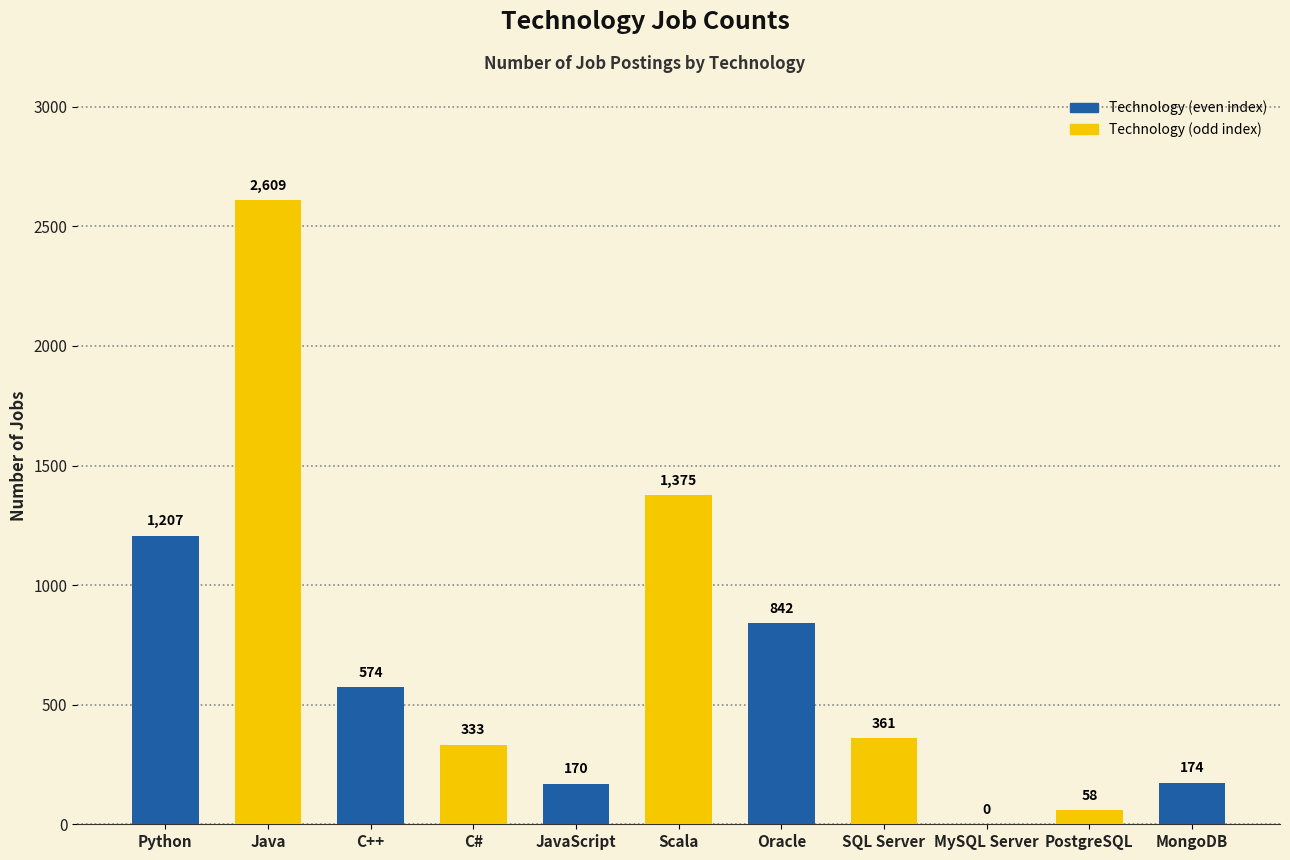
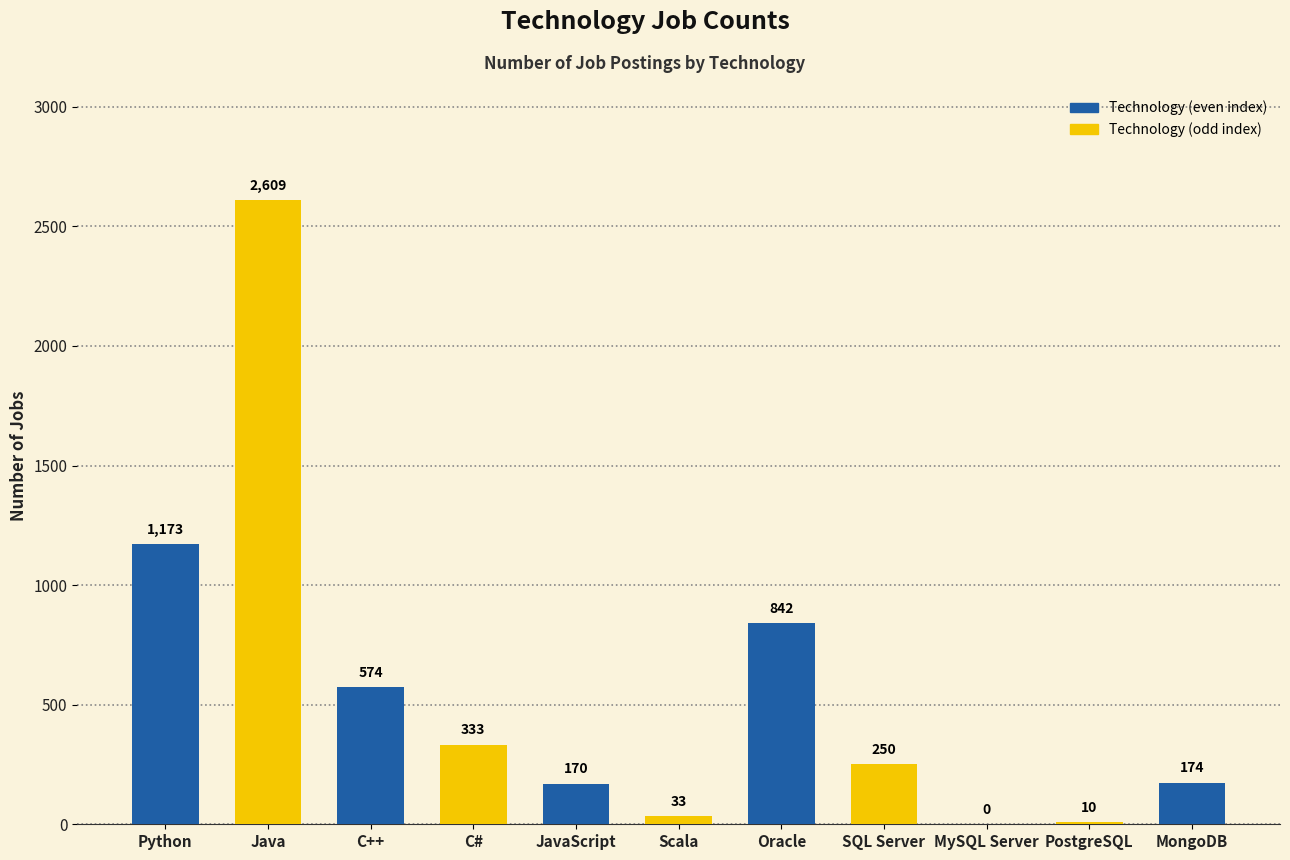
  {
-   "Python": "1,207",
+   "Python": "1,173",
    "Java": "2,609",
    "C++": "574",
    "C#": "333",
    "JavaScript": "170",
-   "Scala": "1,375",
+   "Scala": "33",
    "Oracle": "842",
-   "SQL Server": "361",
+   "SQL Server": "250",
    "MySQL Server": "0",
-   "PostgreSQL": "58",
+   "PostgreSQL": "10",
    "MongoDB": "174"
  }
